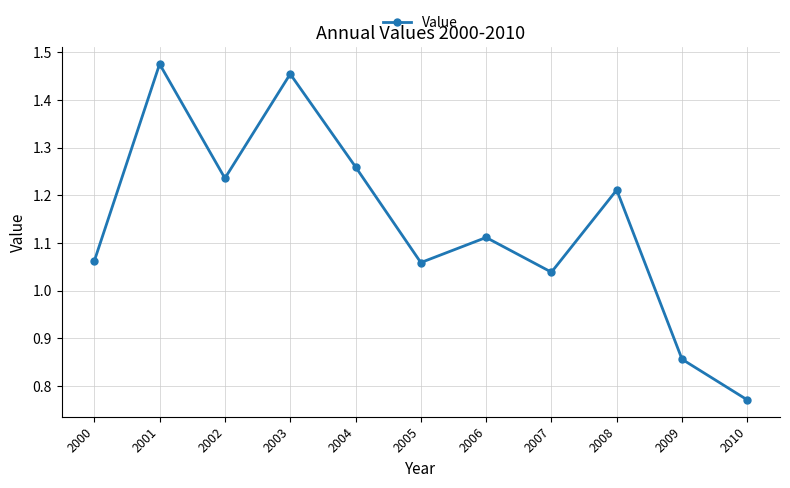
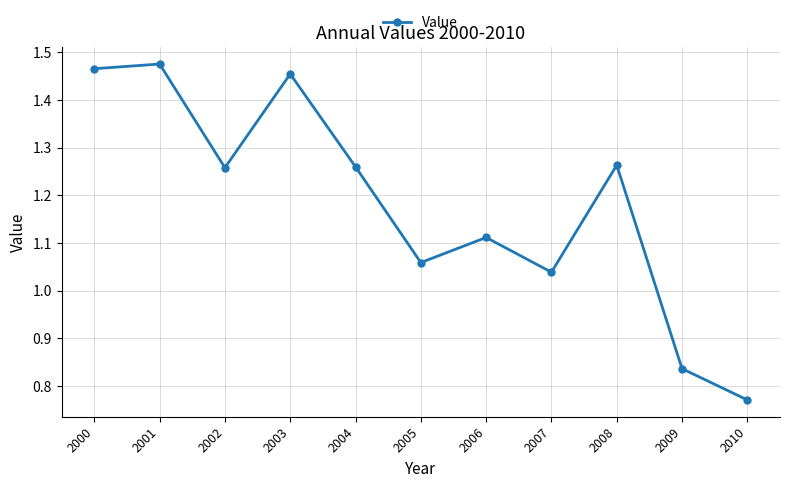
  {
-   "2000": 1.06,
+   "2000": 1.47,
    "2001": 1.48,
-   "2002": 1.24,
+   "2002": 1.26,
    "2003": 1.45,
    "2004": 1.26,
    "2005": 1.06,
    "2006": 1.11,
    "2007": 1.04,
-   "2008": 1.21,
-   "2009": 0.86,
+   "2008": 1.26,
+   "2009": 0.84,
    "2010": 0.77
  }
